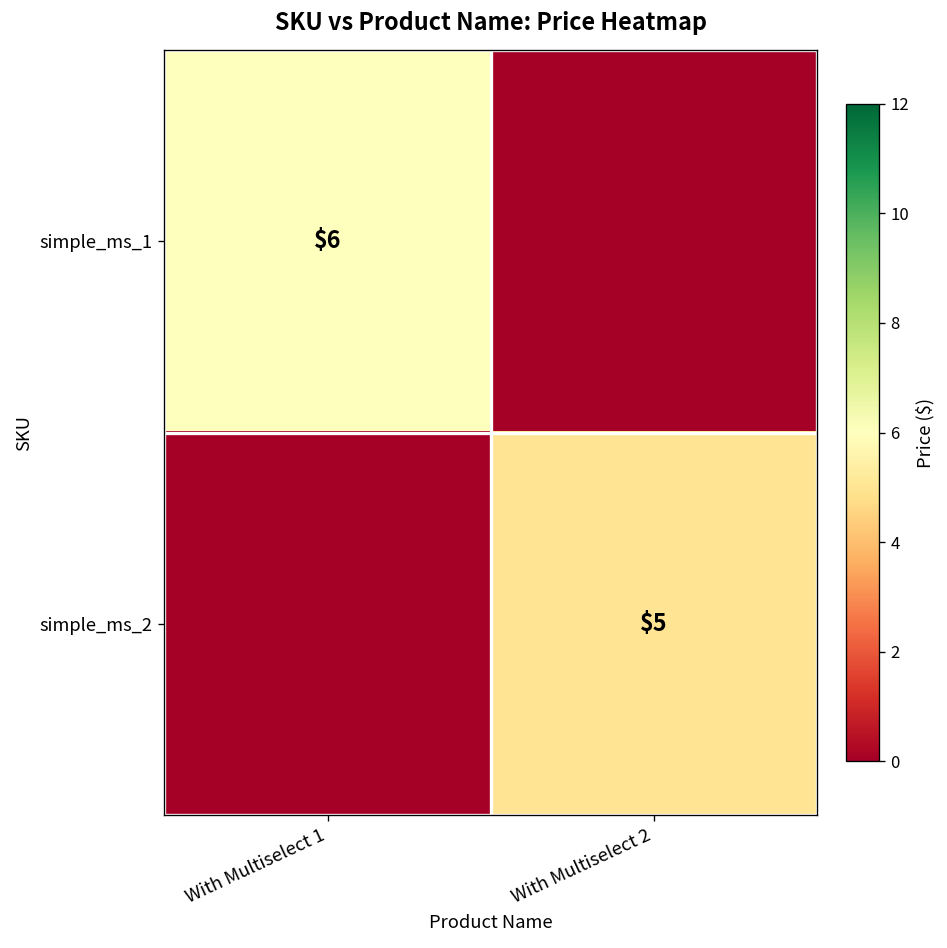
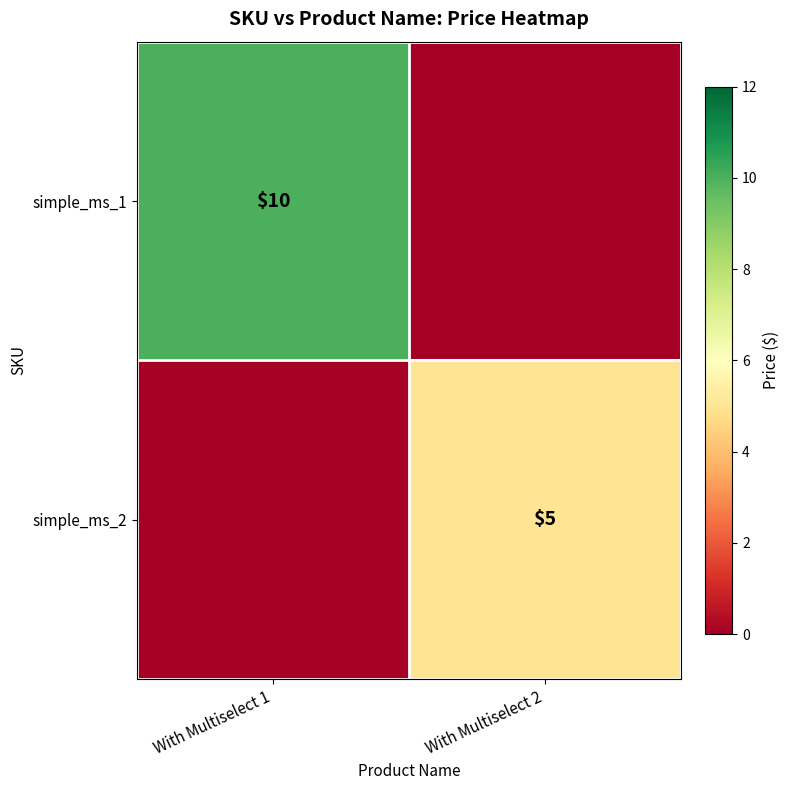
  {
    "simple_ms_1": {
-     "With Multiselect 1": "$6"
+     "With Multiselect 1": "$10"
    },
    "simple_ms_2": {
      "With Multiselect 2": "$5"
    }
  }
